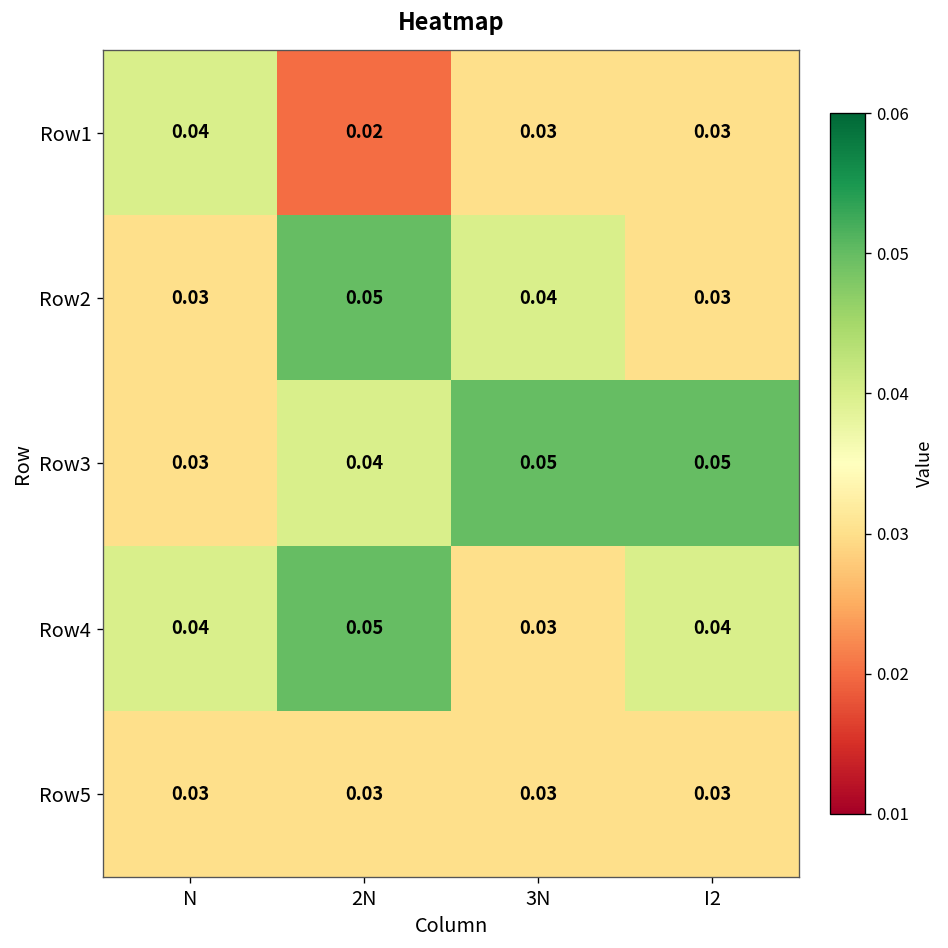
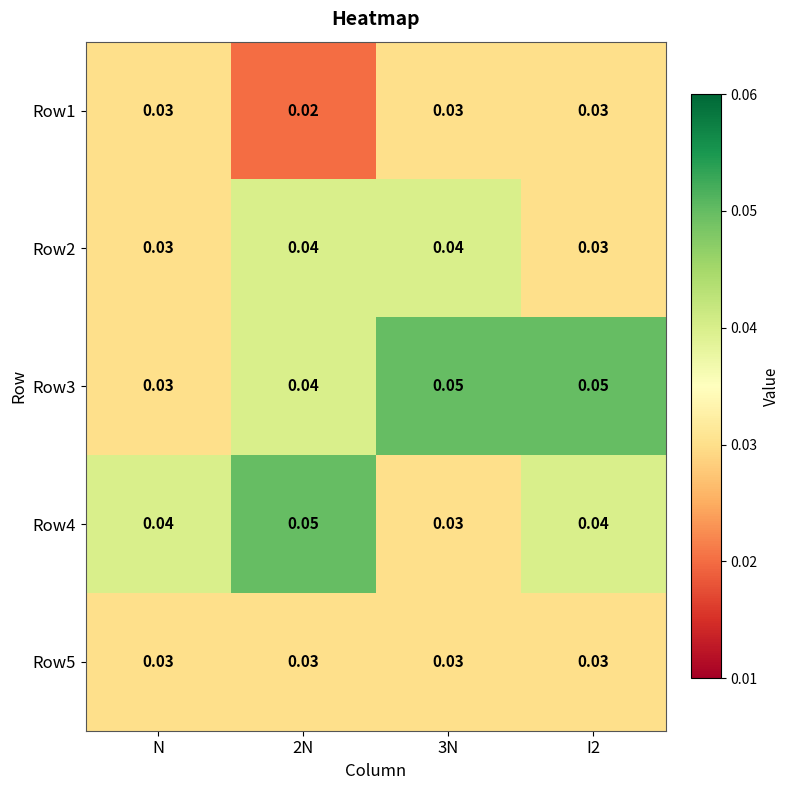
  {
    "Row1": {
-     "N": 0.04,
+     "N": 0.03,
      "2N": 0.02,
      "3N": 0.03,
      "I2": 0.03
    },
    "Row2": {
      "N": 0.03,
-     "2N": 0.05,
+     "2N": 0.04,
      "3N": 0.04,
      "I2": 0.03
    },
    "Row3": {
      "N": 0.03,
      "2N": 0.04,
      "3N": 0.05,
      "I2": 0.05
    },
    "Row4": {
      "N": 0.04,
      "2N": 0.05,
      "3N": 0.03,
      "I2": 0.04
    },
    "Row5": {
      "N": 0.03,
      "2N": 0.03,
      "3N": 0.03,
      "I2": 0.03
    }
  }
